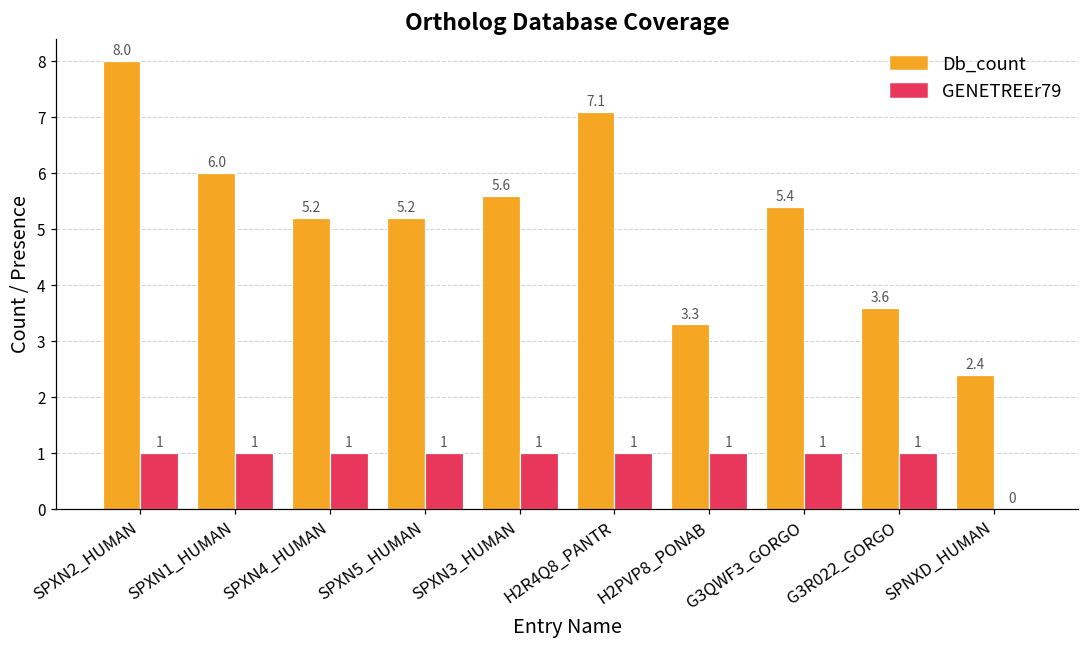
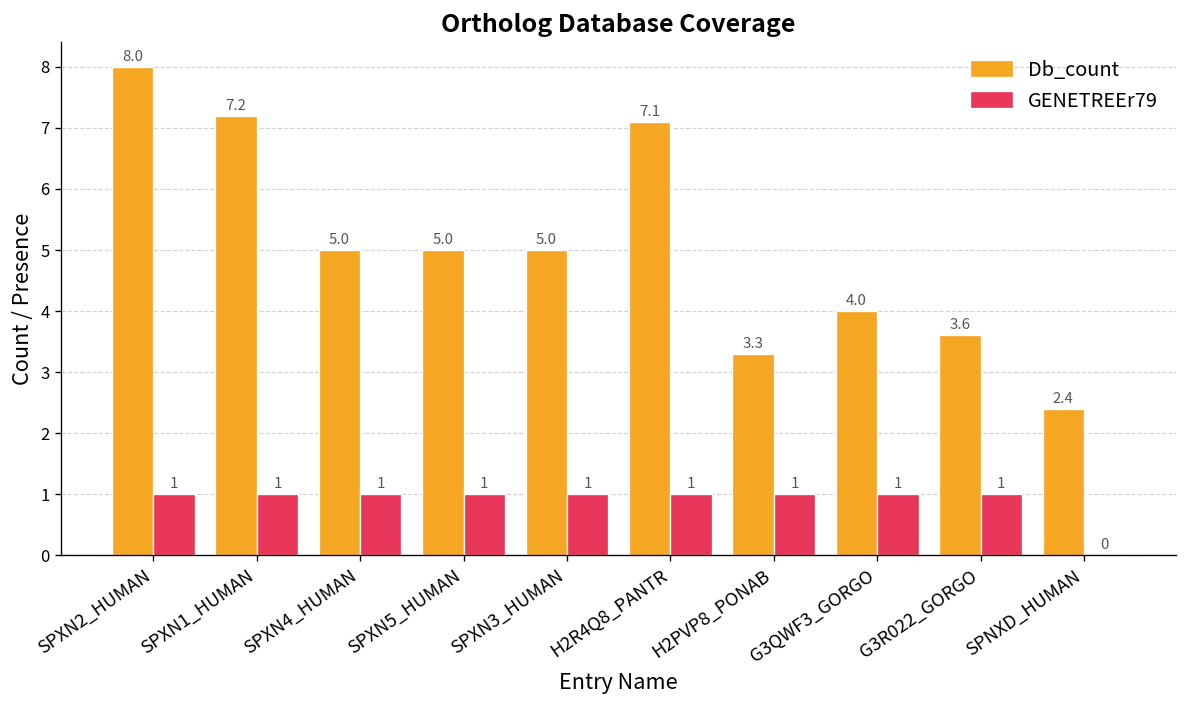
  {
    "Db_count": {
      "SPXN2_HUMAN": 8.0,
-     "SPXN1_HUMAN": 6.0,
-     "SPXN4_HUMAN": 5.2,
-     "SPXN5_HUMAN": 5.2,
-     "SPXN3_HUMAN": 5.6,
+     "SPXN1_HUMAN": 7.2,
+     "SPXN4_HUMAN": 5.0,
+     "SPXN5_HUMAN": 5.0,
+     "SPXN3_HUMAN": 5.0,
      "H2R4Q8_PANTR": 7.1,
      "H2PVP8_PONAB": 3.3,
-     "G3QWF3_GORGO": 5.4,
+     "G3QWF3_GORGO": 4.0,
      "G3R022_GORGO": 3.6,
      "SPNXD_HUMAN": 2.4
    },
    "GENETREEr79": {
      "SPXN2_HUMAN": 1,
      "SPXN1_HUMAN": 1,
      "SPXN4_HUMAN": 1,
      "SPXN5_HUMAN": 1,
      "SPXN3_HUMAN": 1,
      "H2R4Q8_PANTR": 1,
      "H2PVP8_PONAB": 1,
      "G3QWF3_GORGO": 1,
      "G3R022_GORGO": 1,
      "SPNXD_HUMAN": 0
    }
  }
